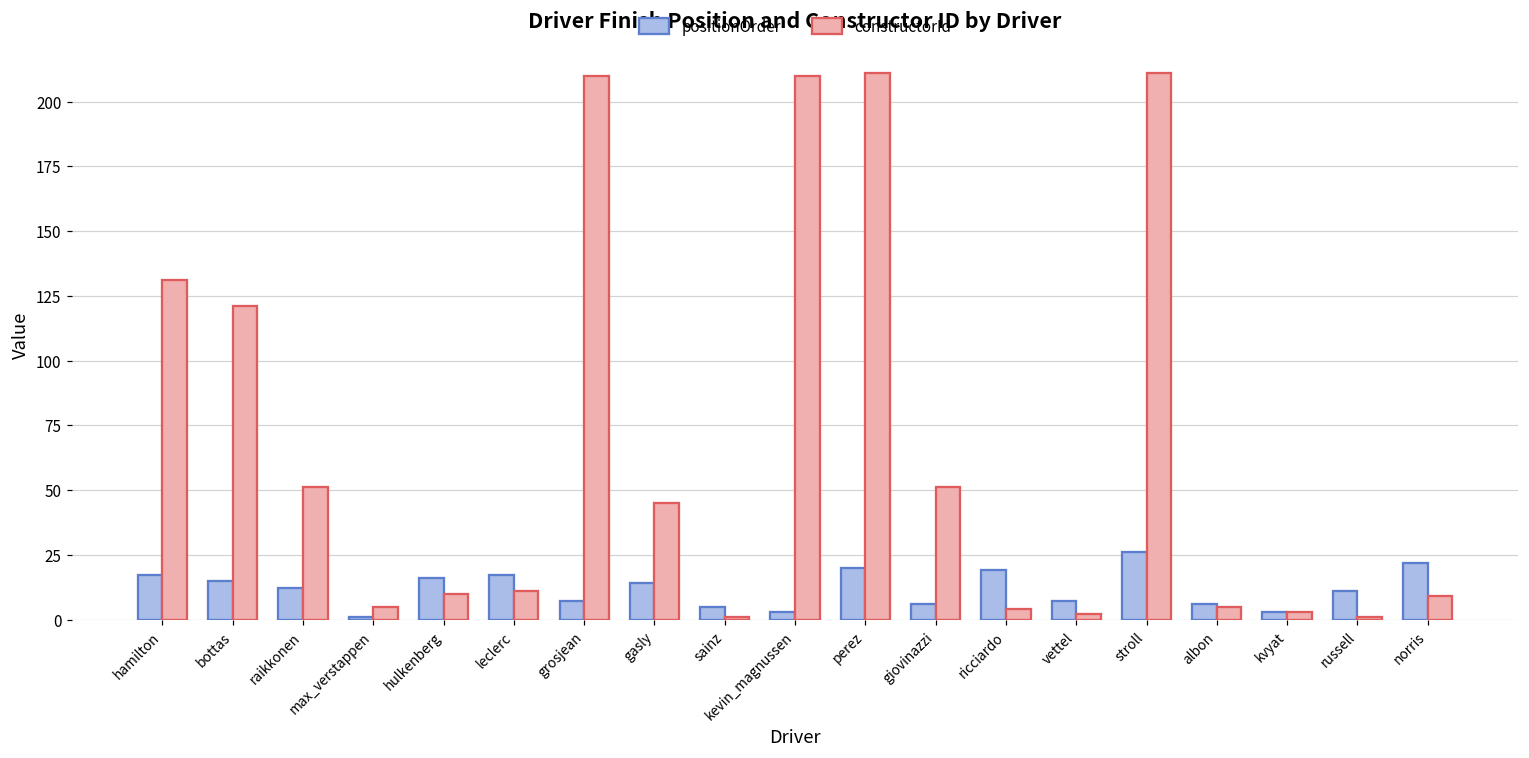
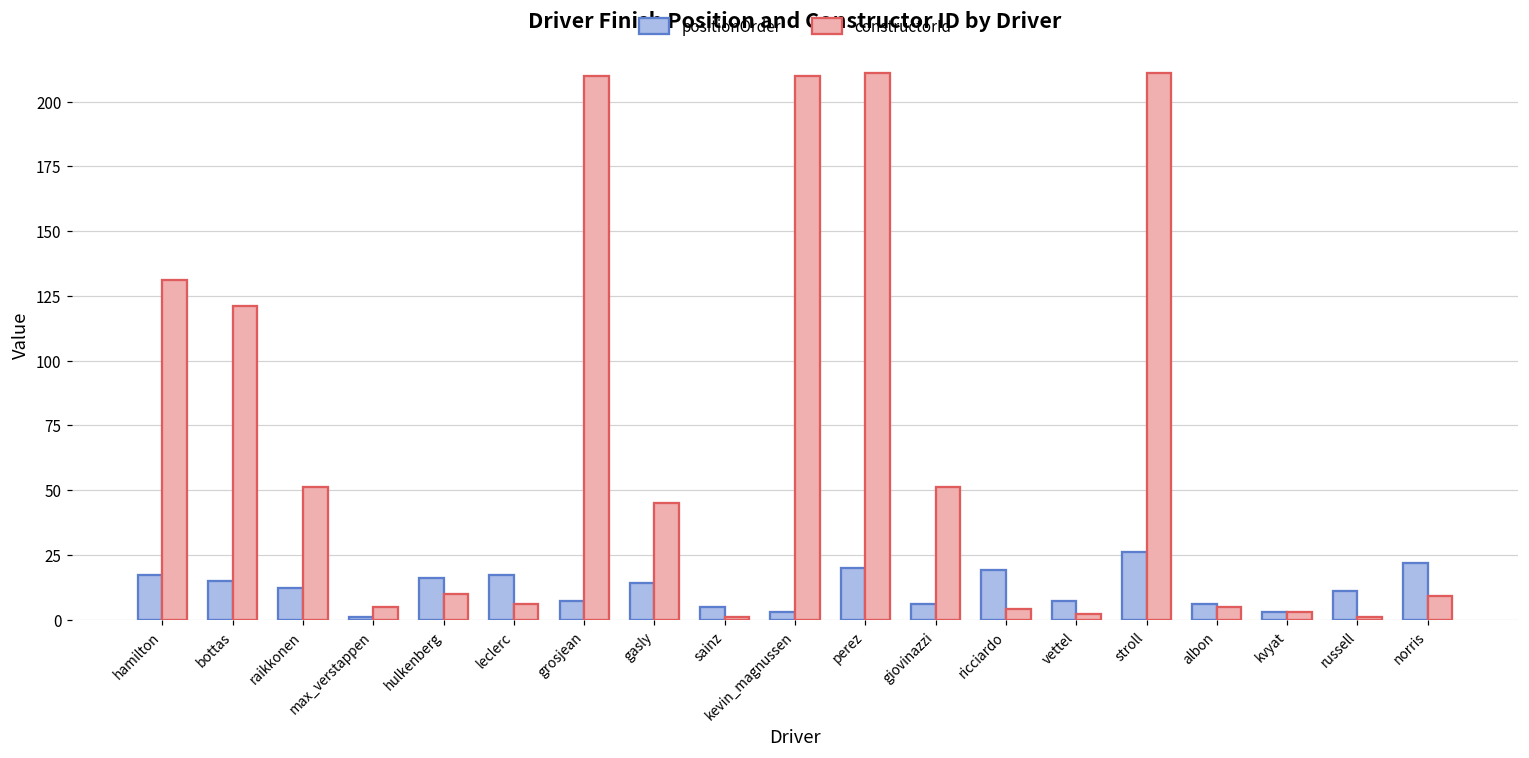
  {
    "positionOrder": {
      "hamilton": 17,
      "bottas": 15,
      "raikkonen": 12,
      "hulkenberg": 16,
      "leclerc": 17,
      "grosjean": 7,
      "gasly": 14,
      "sainz": 5,
      "kevin_magnussen": 3,
      "perez": 20,
      "giovinazzi": 6,
      "ricciardo": 19,
      "vettel": 7,
      "stroll": 26,
      "albon": 6,
      "kvyat": 3,
      "russell": 11,
      "norris": 22
    },
    "constructorId": {
      "hamilton": 131,
      "bottas": 121,
      "raikkonen": 51,
      "max_verstappen": 5,
      "hulkenberg": 10,
-     "leclerc": 11,
+     "leclerc": 6,
      "grosjean": 210,
      "gasly": 45,
      "kevin_magnussen": 210,
      "perez": 211,
      "giovinazzi": 51,
      "ricciardo": 4,
      "vettel": 2,
      "stroll": 211,
      "albon": 5,
      "kvyat": 3,
      "norris": 9
    }
  }
